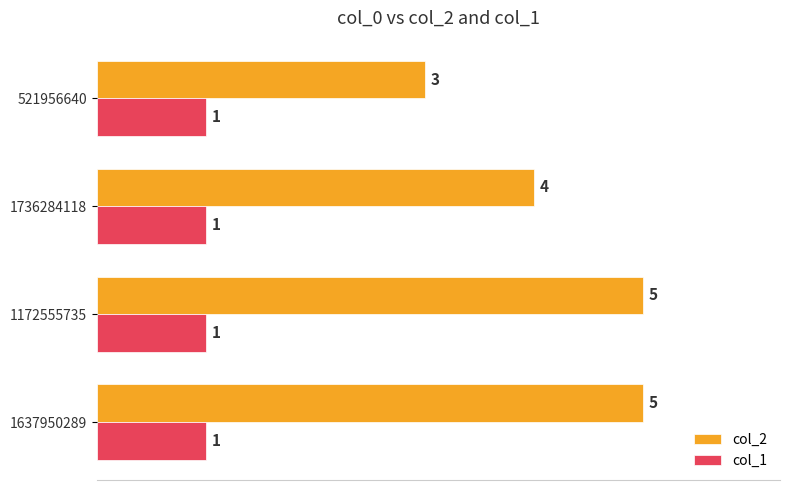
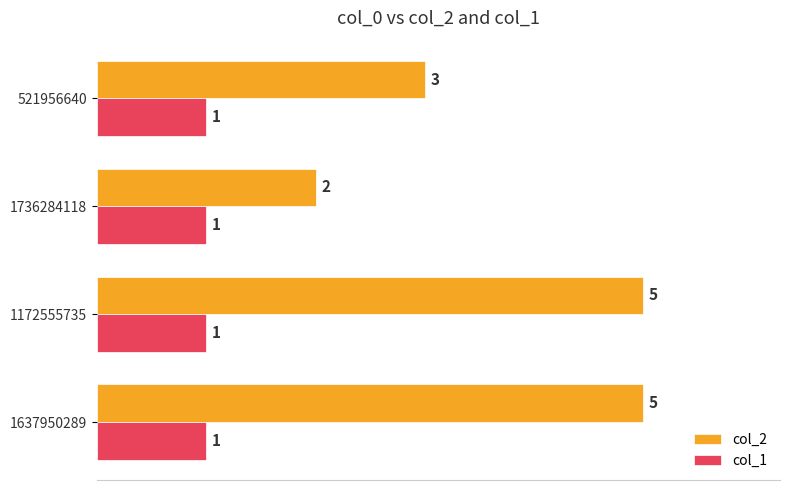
  {
    "col_2": {
      "521956640": 3,
-     "1736284118": 4,
+     "1736284118": 2,
      "1172555735": 5,
      "1637950289": 5
    },
    "col_1": {
      "521956640": 1,
      "1736284118": 1,
      "1172555735": 1,
      "1637950289": 1
    }
  }
